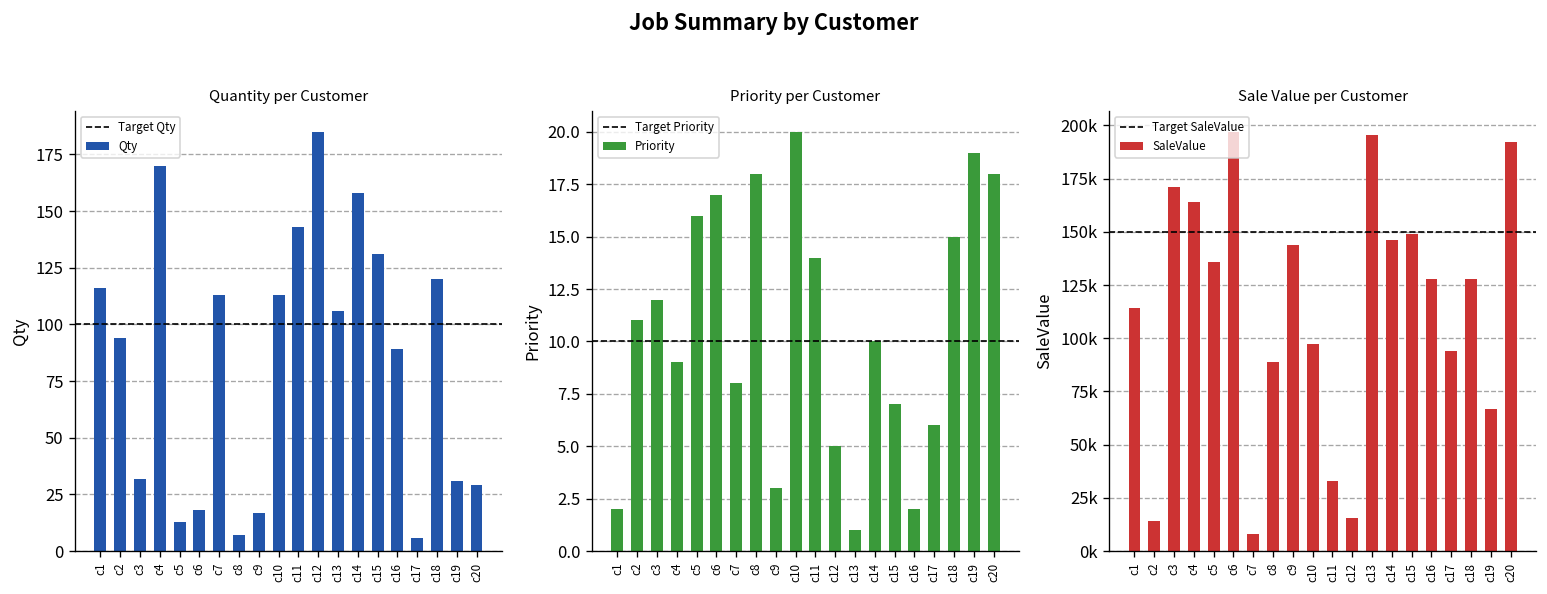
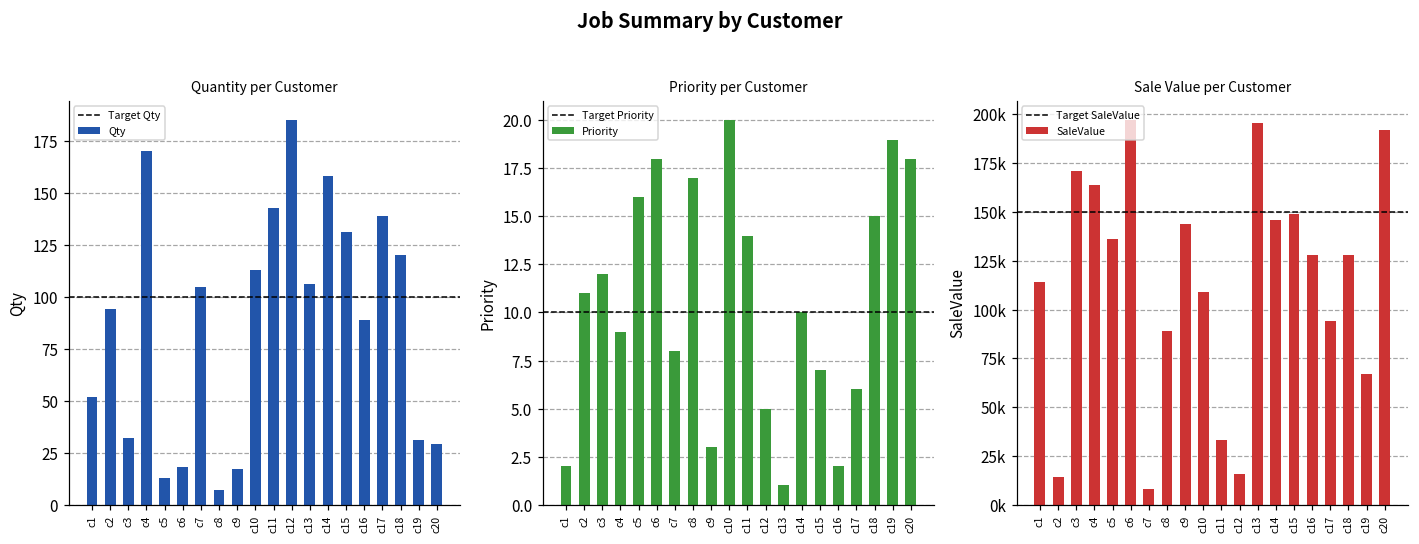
  {
    "Quantity per Customer": {
-     "c1": 116,
+     "c1": 52,
      "c2": 94,
      "c3": 32,
      "c4": 170,
      "c5": 13,
      "c6": 18,
-     "c7": 113,
+     "c7": 105,
      "c8": 7,
      "c9": 17,
      "c10": 113,
      "c11": 143,
      "c12": 185,
      "c13": 106,
      "c14": 158,
      "c15": 131,
      "c16": 89,
-     "c17": 6,
+     "c17": 139,
      "c18": 120,
      "c19": 31,
      "c20": 29
    },
    "Priority per Customer": {
      "c1": 2,
      "c2": 11,
      "c3": 12,
      "c4": 9,
      "c5": 16,
-     "c6": 17,
+     "c6": 18,
      "c7": 8,
-     "c8": 18,
+     "c8": 17,
      "c9": 3,
      "c10": 20,
      "c11": 14,
      "c12": 5,
      "c13": 1,
      "c14": 10,
      "c15": 7,
      "c16": 2,
      "c17": 6,
      "c18": 15,
      "c19": 19,
      "c20": 18
    },
    "Sale Value per Customer": {
      "c1": 114000,
      "c2": 14000,
      "c3": 171000,
      "c4": 164000,
      "c5": 136000,
      "c7": 8000,
      "c8": 89000,
      "c9": 144000,
-     "c10": 98000,
+     "c10": 109000,
      "c11": 33000,
      "c12": 15000,
      "c13": 195000,
      "c14": 146000,
      "c15": 149000,
      "c16": 128000,
      "c17": 94000,
      "c18": 128000,
      "c19": 67000,
      "c20": 192000
    }
  }
